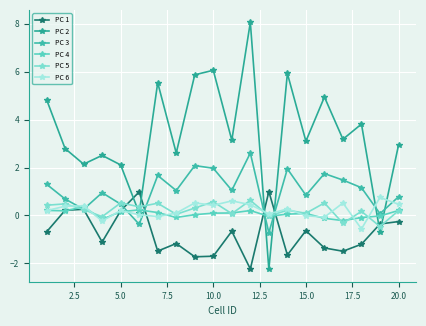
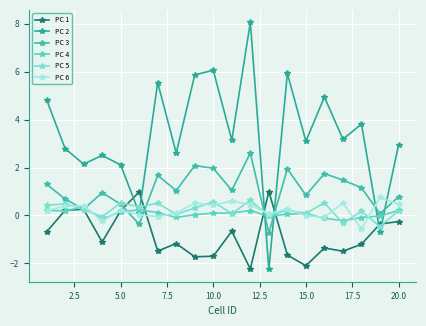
  {
    "PC 1": {
      "10.0": -1.7,
-     "15.0": -0.6,
+     "15.0": -2.1,
      "20.0": -0.3
    }
  }
